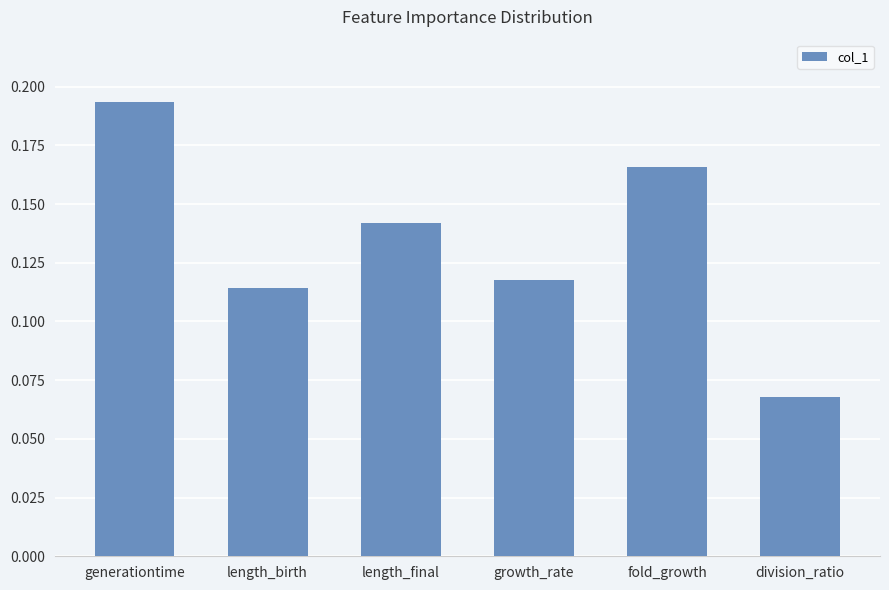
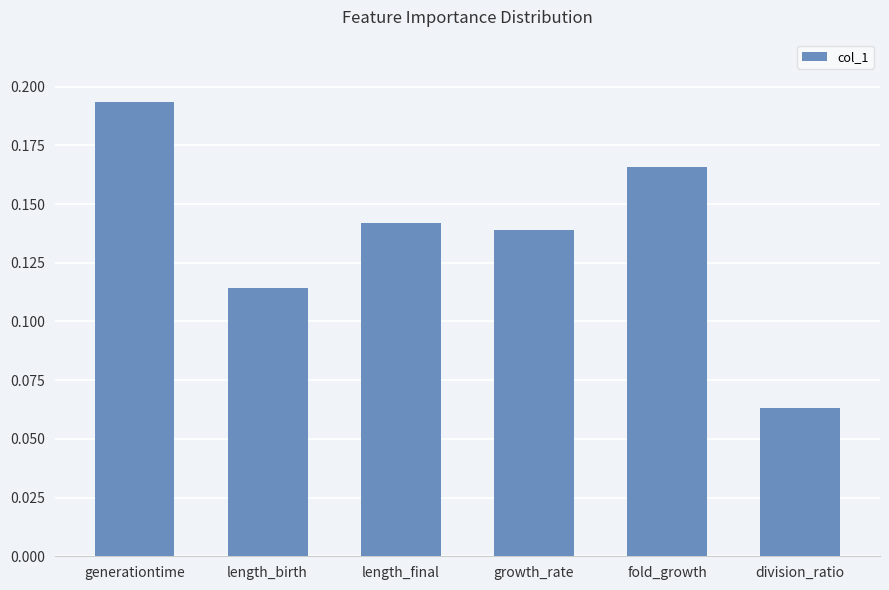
  {
    "generationtime": 0.193,
    "length_birth": 0.114,
    "length_final": 0.142,
-   "growth_rate": 0.118,
+   "growth_rate": 0.139,
    "fold_growth": 0.166,
-   "division_ratio": 0.068
+   "division_ratio": 0.063
  }
